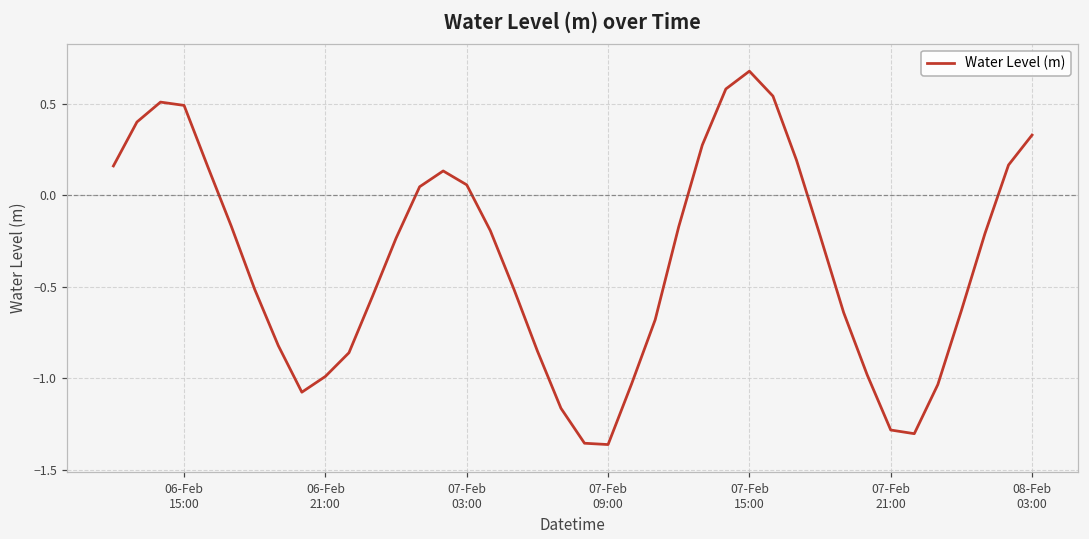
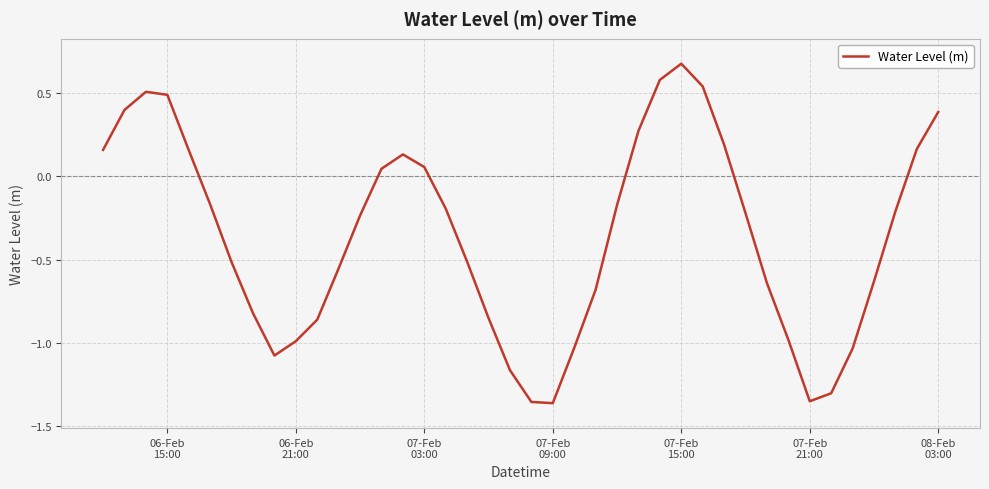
  {
    "06-Feb 15:00": 0.49,
    "06-Feb 21:00": -0.99,
    "07-Feb 03:00": 0.06,
    "07-Feb 09:00": -1.36,
    "07-Feb 15:00": 0.68,
-   "07-Feb 21:00": -1.28,
-   "08-Feb 03:00": 0.33
+   "07-Feb 21:00": -1.35,
+   "08-Feb 03:00": 0.39
  }
